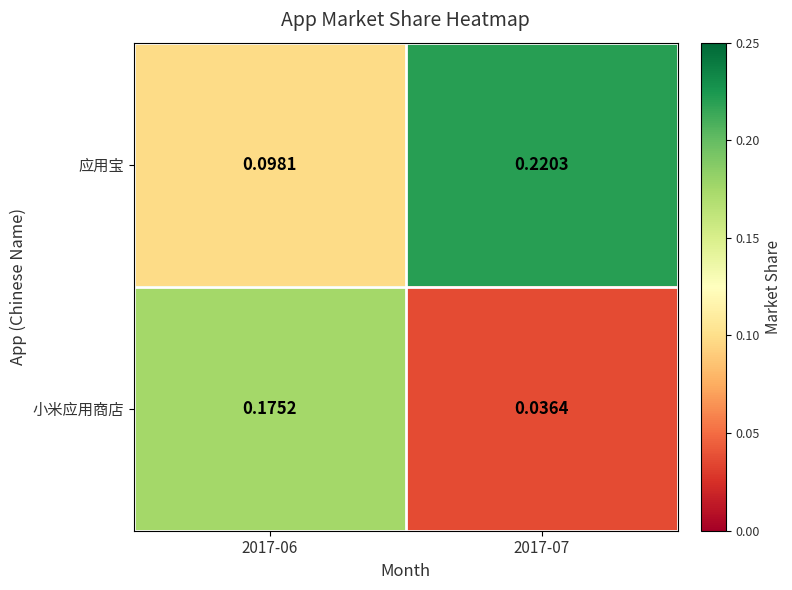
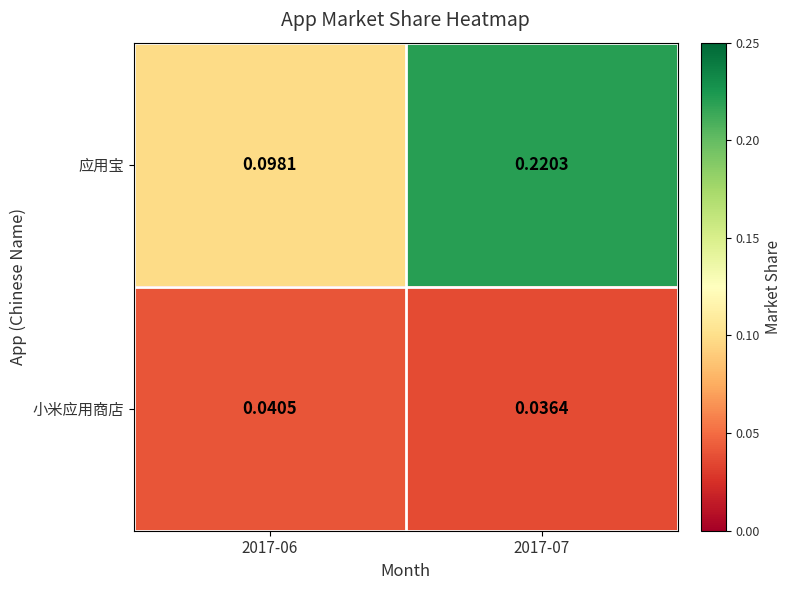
  {
    "应用宝": {
      "2017-06": 0.0981,
      "2017-07": 0.2203
    },
    "小米应用商店": {
-     "2017-06": 0.1752,
+     "2017-06": 0.0405,
      "2017-07": 0.0364
    }
  }
